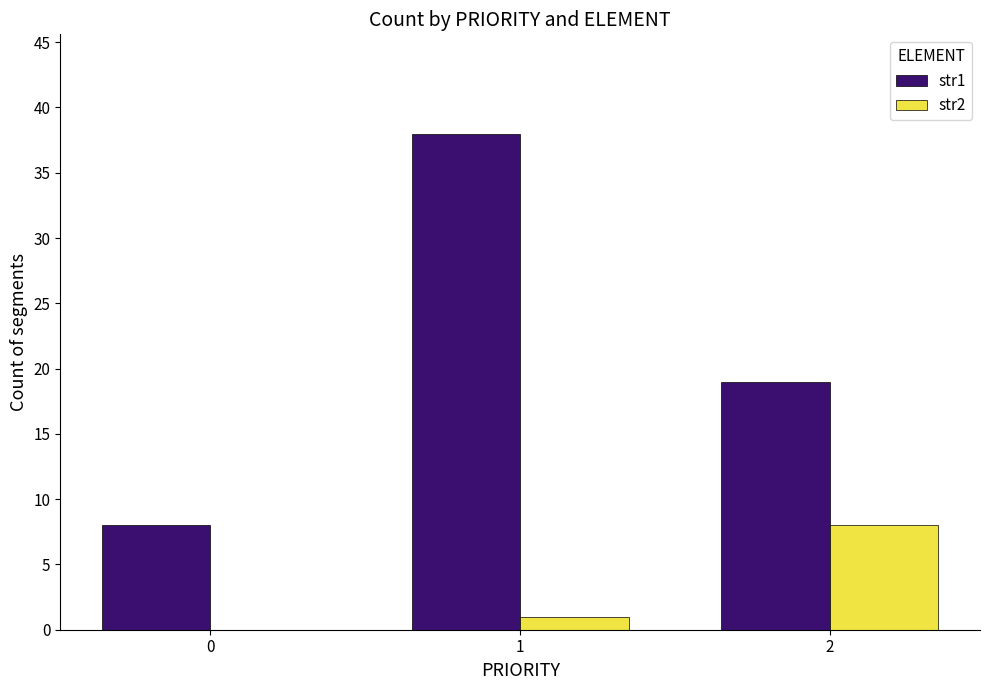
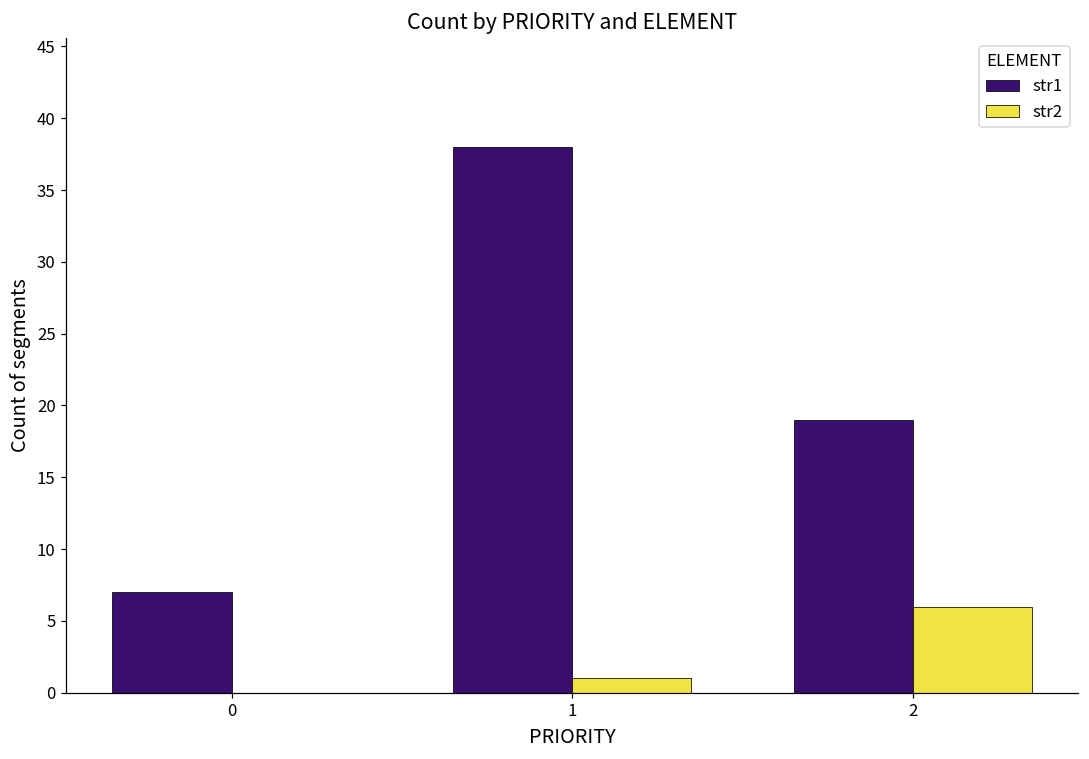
  {
    "str1": {
-     "0": 8,
+     "0": 7,
      "1": 38,
      "2": 19
    },
    "str2": {
      "0": 0,
      "1": 1,
-     "2": 8
+     "2": 6
    }
  }
